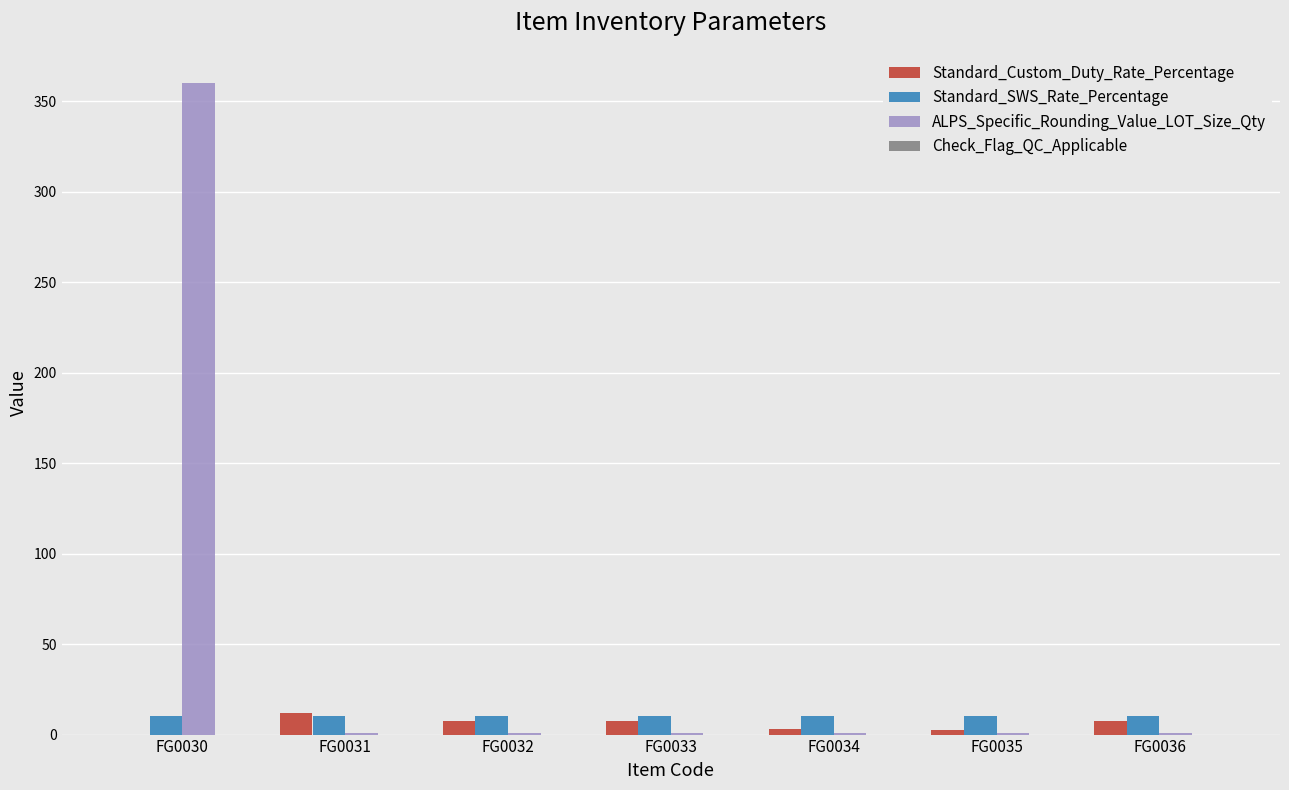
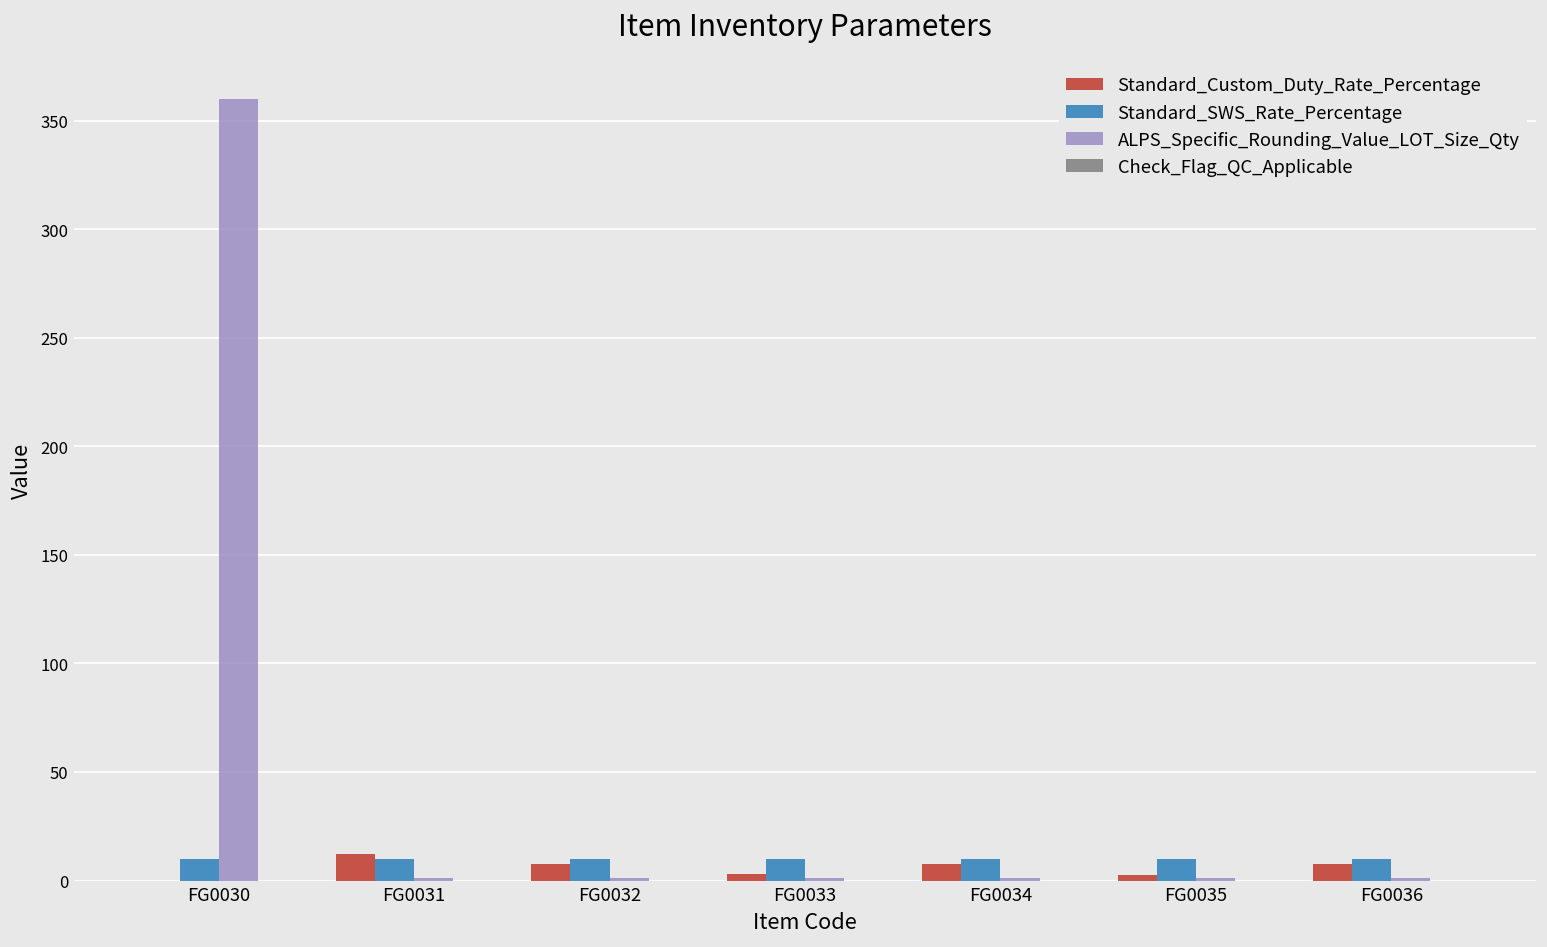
  {
    "Standard_Custom_Duty_Rate_Percentage": {
      "FG0030": 0,
      "FG0031": 12,
      "FG0032": 8,
-     "FG0033": 8,
-     "FG0034": 3,
+     "FG0033": 3,
+     "FG0034": 8,
      "FG0035": 3,
      "FG0036": 8
    },
    "Standard_SWS_Rate_Percentage": {
      "FG0030": 10,
      "FG0031": 10,
      "FG0032": 10,
      "FG0033": 10,
      "FG0034": 10,
      "FG0035": 10,
      "FG0036": 10
    },
    "ALPS_Specific_Rounding_Value_LOT_Size_Qty": {
      "FG0030": 360
    },
    "Check_Flag_QC_Applicable": {
      "FG0030": 0,
      "FG0031": 0,
      "FG0032": 0,
      "FG0033": 0,
      "FG0034": 0,
      "FG0035": 0,
      "FG0036": 0
    }
  }
